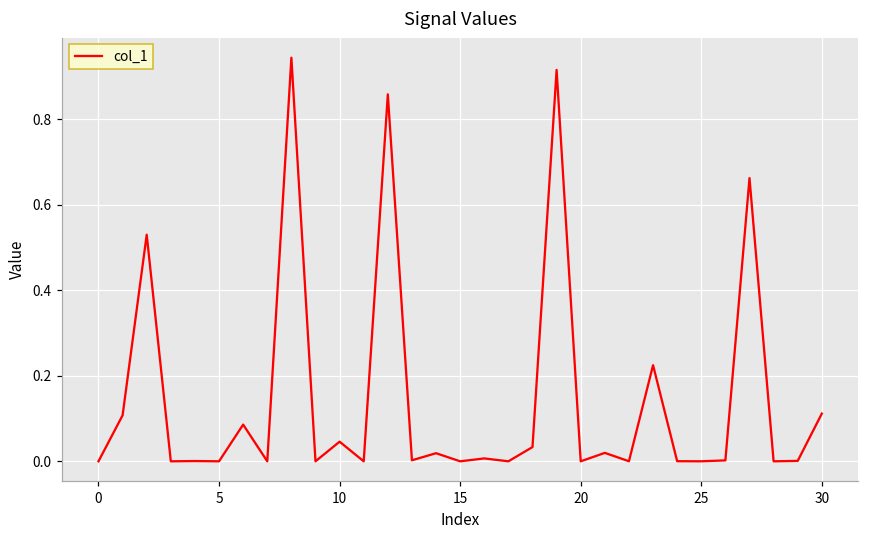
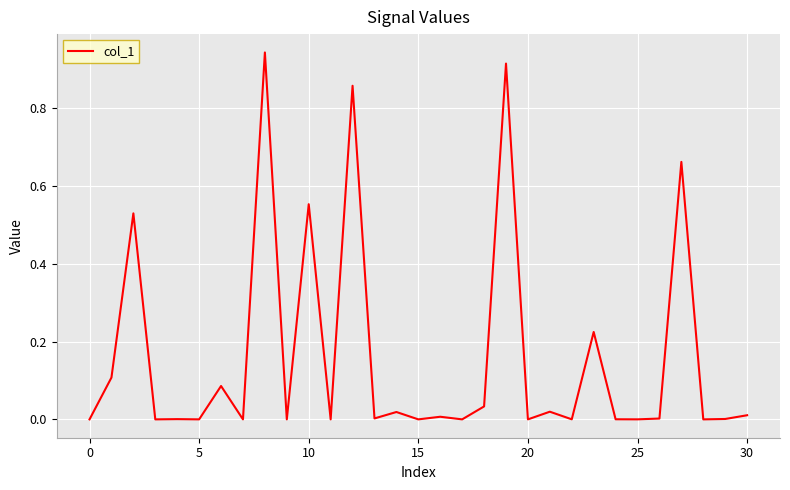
  {
    "0": 0.00,
    "5": 0.00,
-   "10": 0.05,
+   "10": 0.55,
    "15": 0.00,
    "20": 0.00,
    "25": 0.00,
-   "30": 0.11
+   "30": 0.01
  }
